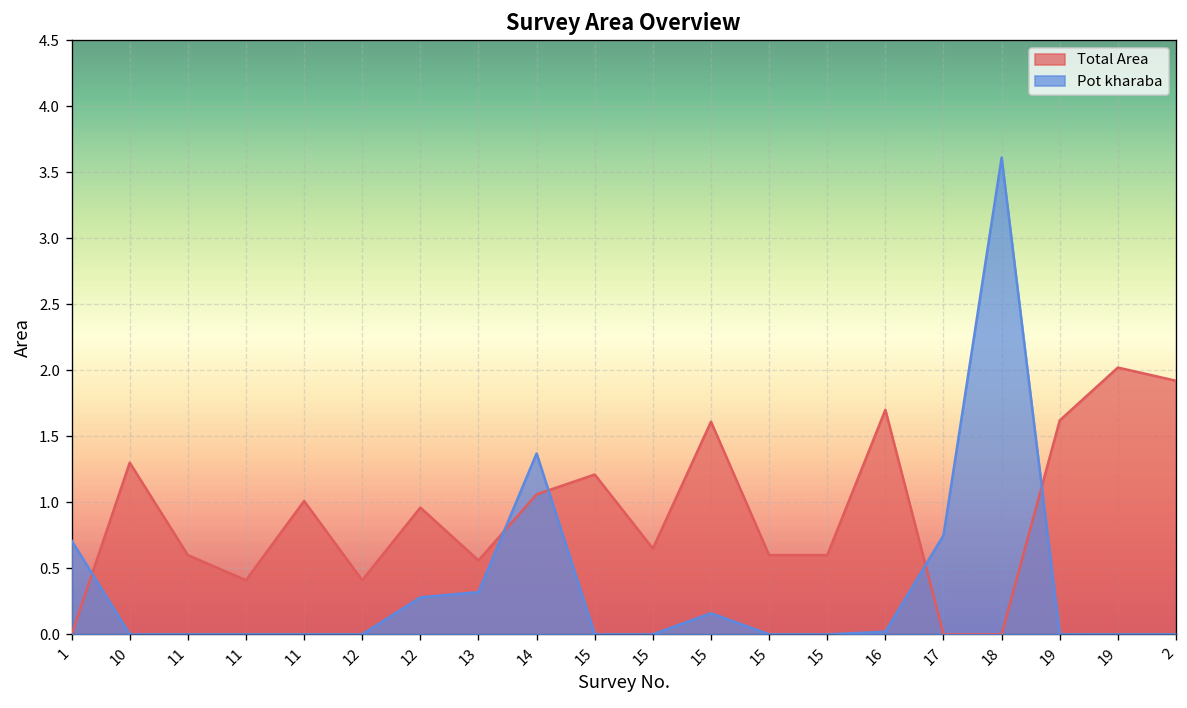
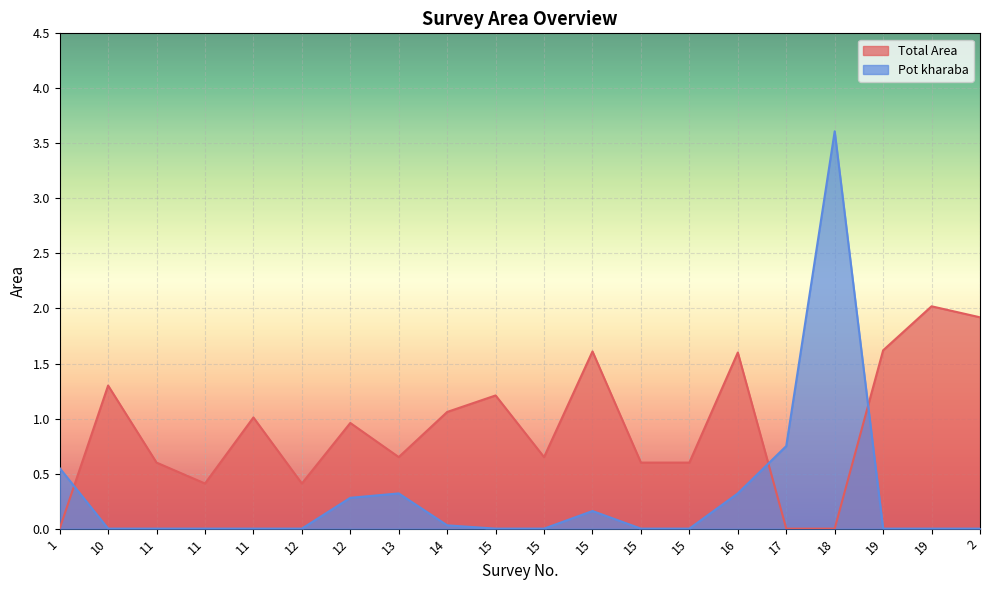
  {
    "Total Area": {
      "1": 0.00,
      "10": 1.30,
-     "13": 0.56,
+     "13": 0.65,
      "14": 1.06,
-     "16": 1.7,
+     "16": 1.6,
      "17": 0.00,
      "18": 0.00,
      "2": 1.92
    },
    "Pot kharaba": {
-     "1": 0.71,
+     "1": 0.55,
      "10": 0.00,
      "13": 0.32,
-     "14": 1.37,
-     "16": 0.02,
+     "14": 0.03,
+     "16": 0.32,
      "17": 0.75,
      "18": 3.61,
      "2": 0.00
    }
  }
